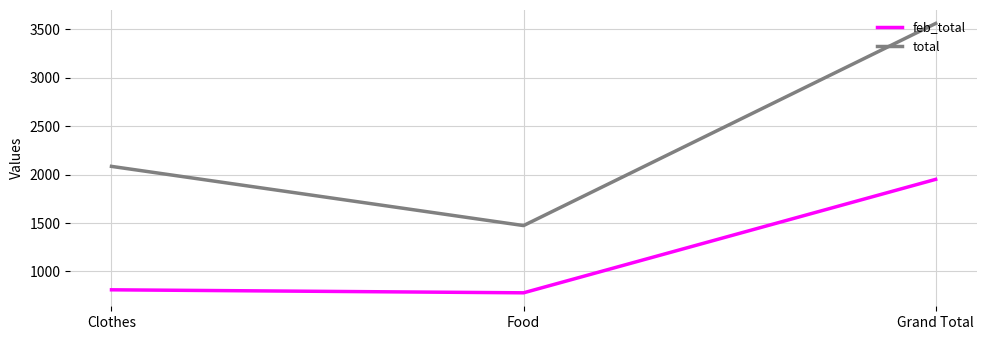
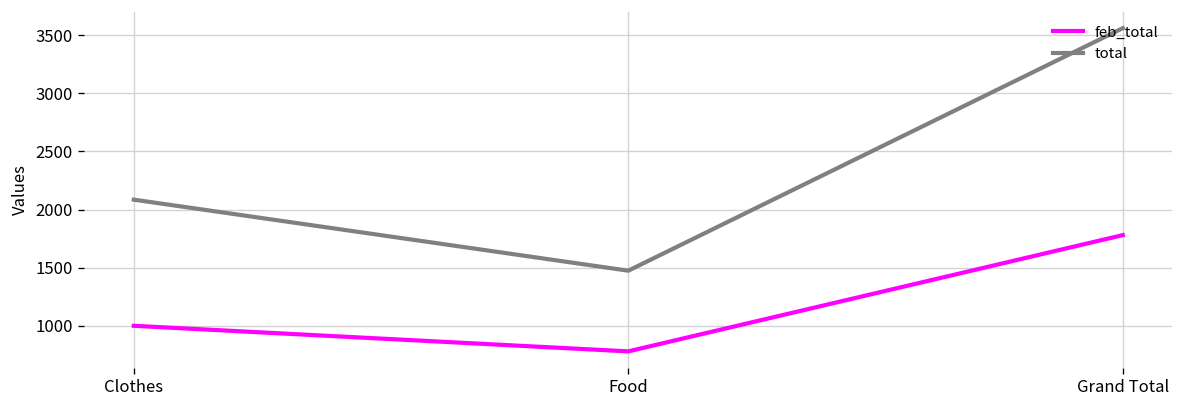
  {
    "feb_total": {
-     "Clothes": 800,
+     "Clothes": 1000,
      "Food": 800,
-     "Grand Total": 2000
+     "Grand Total": 1800
    },
    "total": {
      "Clothes": 2100,
      "Food": 1500,
      "Grand Total": 3600
    }
  }
